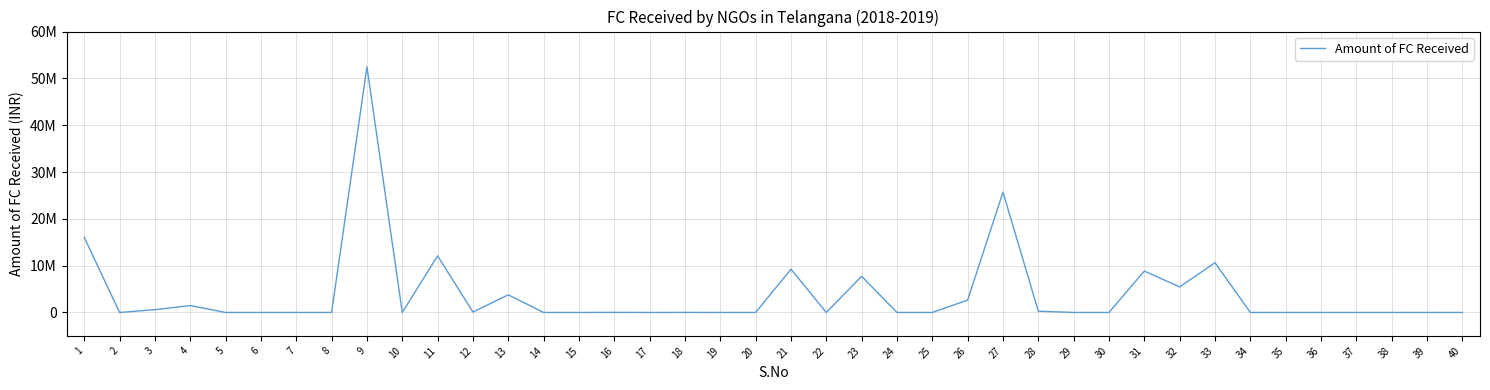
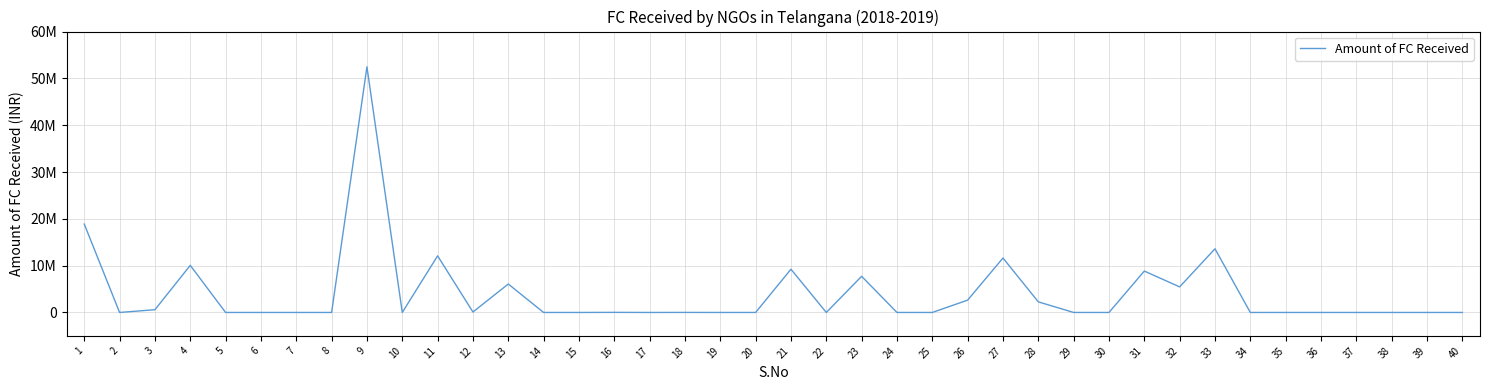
  {
-   "1": 16000000,
+   "1": 19000000,
    "2": 0,
    "3": 1000000,
-   "4": 1000000,
+   "4": 10000000,
    "5": 0,
    "6": 0,
    "7": 0,
    "8": 0,
    "9": 52000000,
    "10": 0,
    "11": 12000000,
    "12": 0,
-   "13": 4000000,
+   "13": 6000000,
    "14": 0,
    "15": 0,
    "16": 0,
    "17": 0,
    "18": 0,
    "19": 0,
    "20": 0,
    "21": 9000000,
    "22": 0,
    "23": 8000000,
    "24": 0,
    "25": 0,
    "26": 3000000,
-   "27": 26000000,
-   "28": 0,
+   "27": 12000000,
+   "28": 2000000,
    "29": 0,
    "30": 0,
    "31": 9000000,
    "32": 5000000,
-   "33": 11000000,
+   "33": 14000000,
    "34": 0,
    "35": 0,
    "36": 0,
    "37": 0,
    "38": 0,
    "39": 0,
    "40": 0
  }
